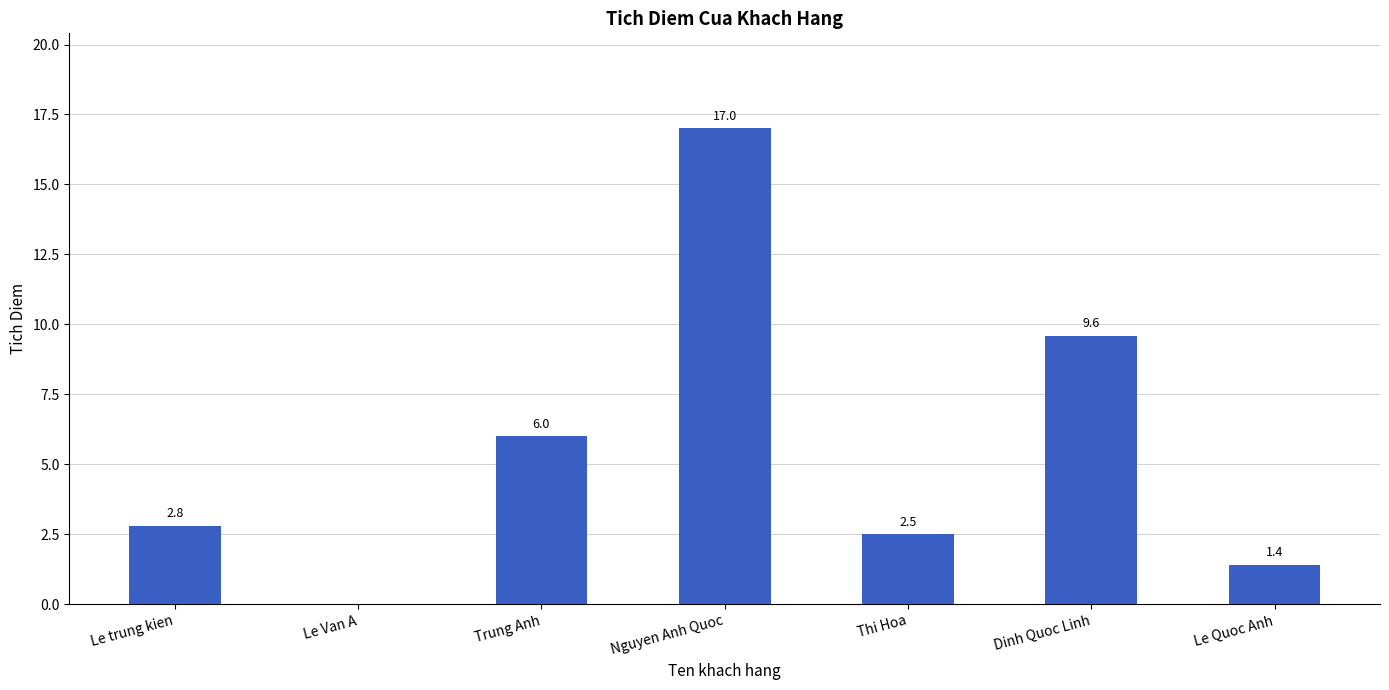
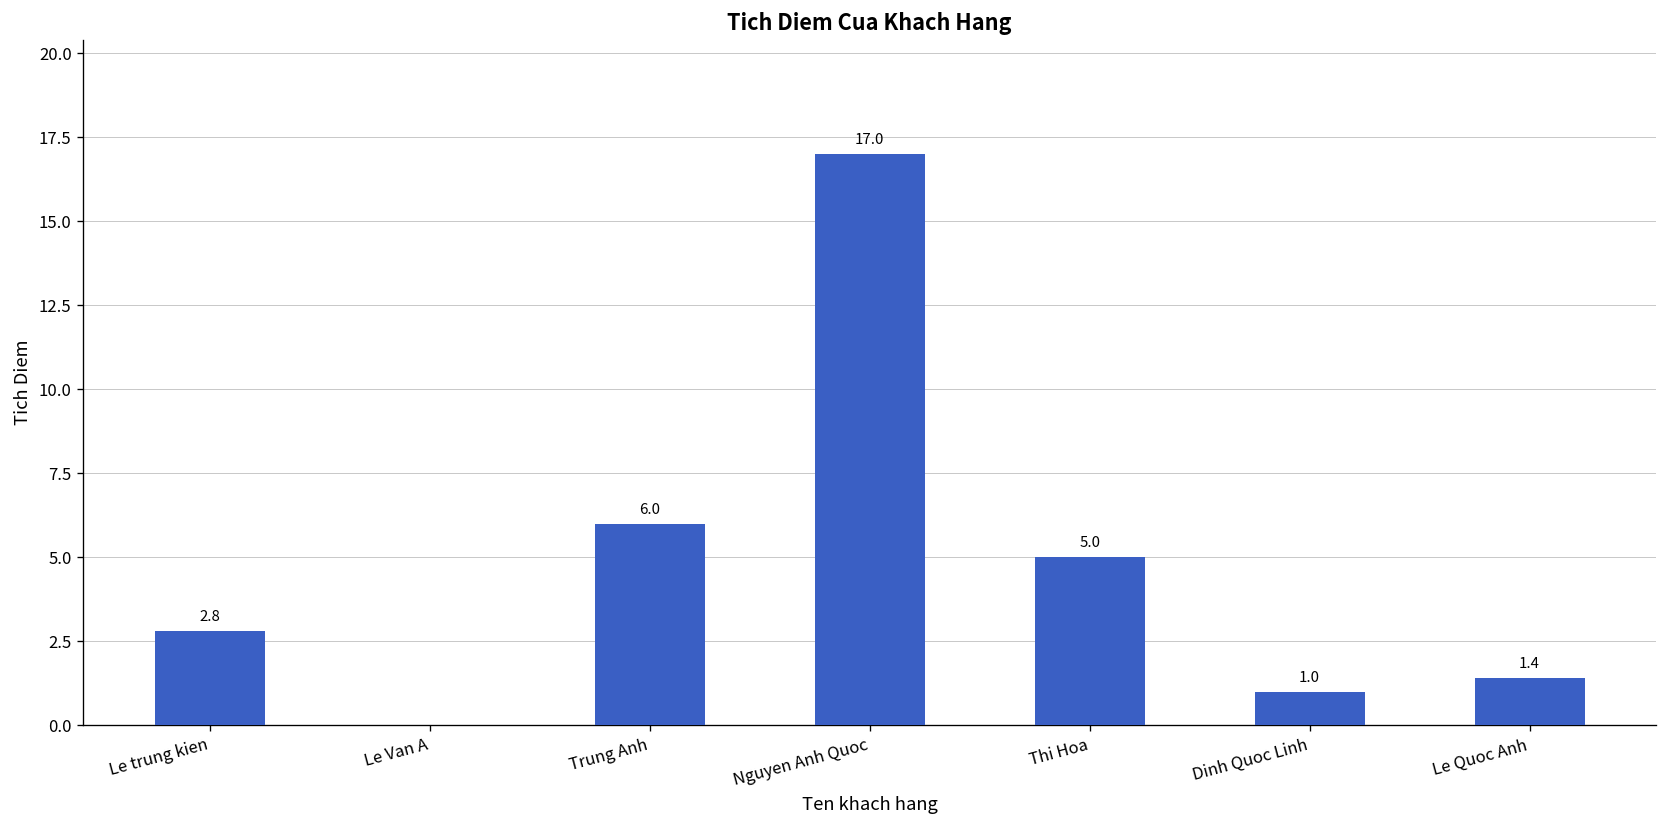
  {
    "Le trung kien": 2.8,
    "Trung Anh": 6.0,
    "Nguyen Anh Quoc": 17.0,
-   "Thi Hoa": 2.5,
-   "Dinh Quoc Linh": 9.6,
+   "Thi Hoa": 5.0,
+   "Dinh Quoc Linh": 1.0,
    "Le Quoc Anh": 1.4
  }
